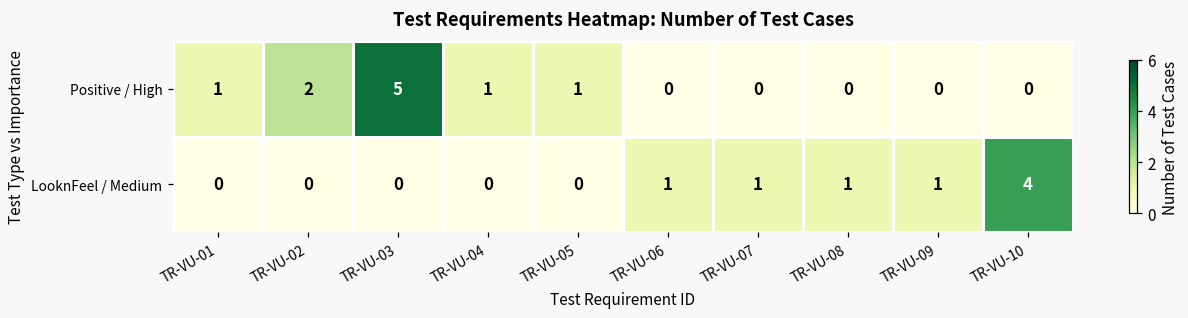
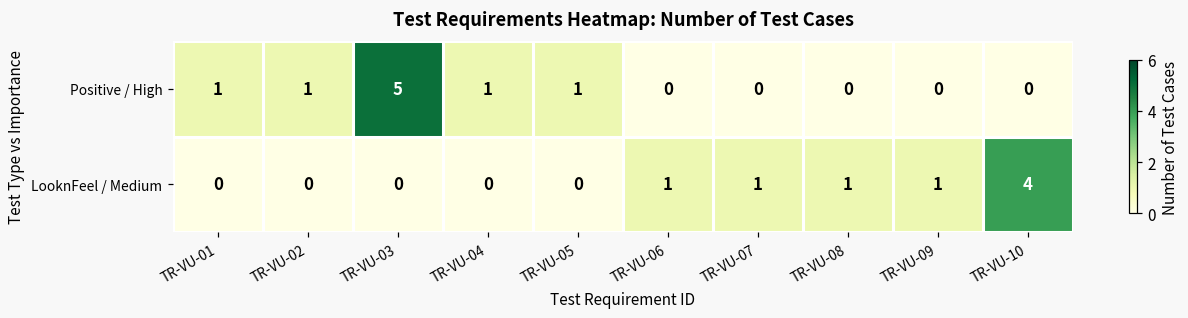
  {
    "Positive / High": {
      "TR-VU-01": 1,
-     "TR-VU-02": 2,
+     "TR-VU-02": 1,
      "TR-VU-03": 5,
      "TR-VU-04": 1,
      "TR-VU-05": 1,
      "TR-VU-06": 0,
      "TR-VU-07": 0,
      "TR-VU-08": 0,
      "TR-VU-09": 0,
      "TR-VU-10": 0
    },
    "LooknFeel / Medium": {
      "TR-VU-01": 0,
      "TR-VU-02": 0,
      "TR-VU-03": 0,
      "TR-VU-04": 0,
      "TR-VU-05": 0,
      "TR-VU-06": 1,
      "TR-VU-07": 1,
      "TR-VU-08": 1,
      "TR-VU-09": 1,
      "TR-VU-10": 4
    }
  }
